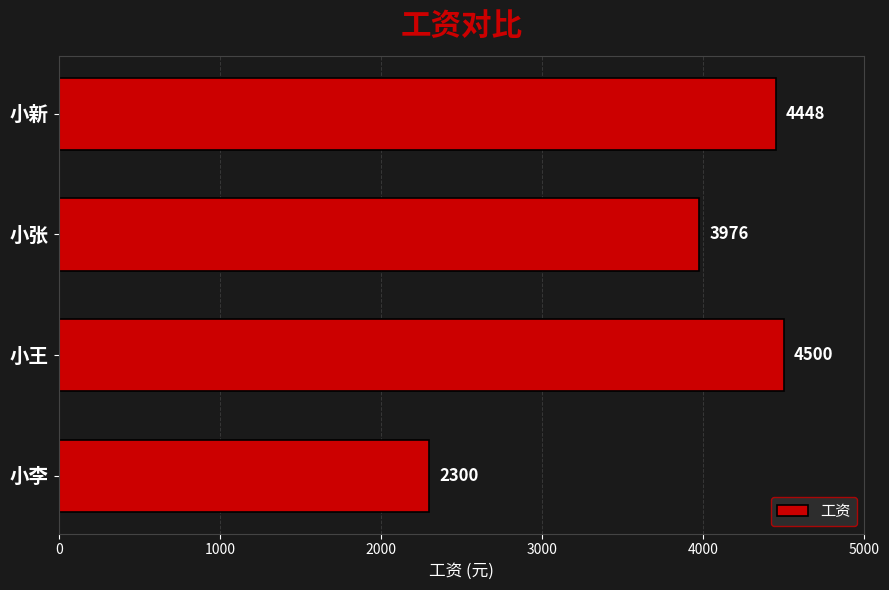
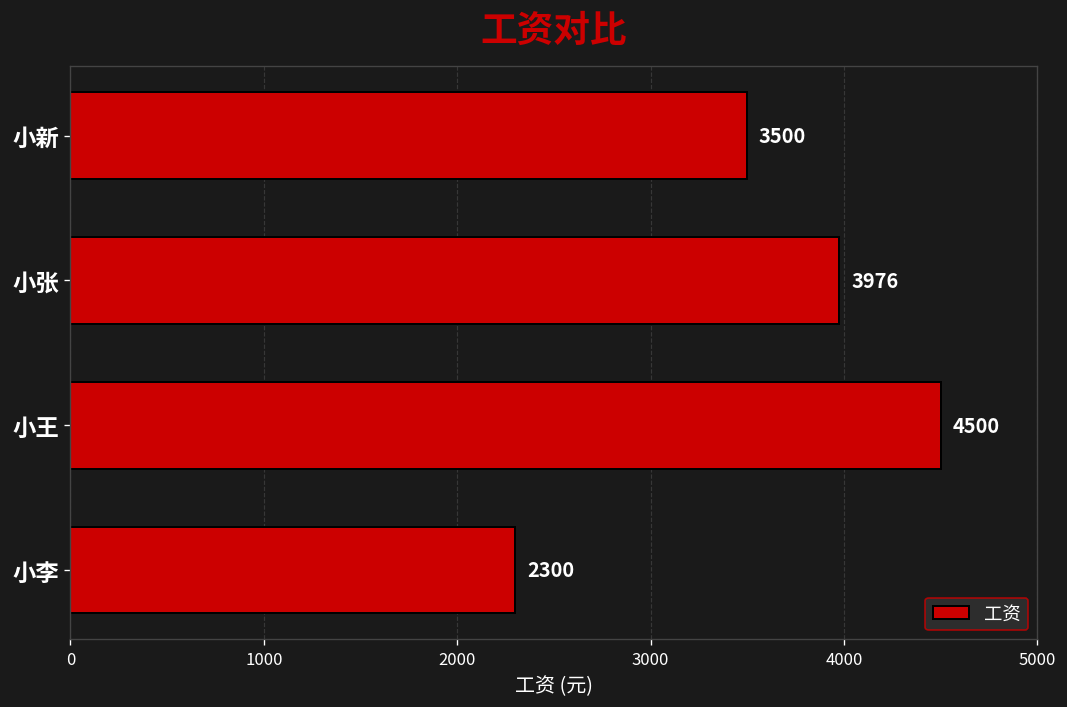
  {
-   "小新": 4448,
+   "小新": 3500,
    "小张": 3976,
    "小王": 4500,
    "小李": 2300
  }
